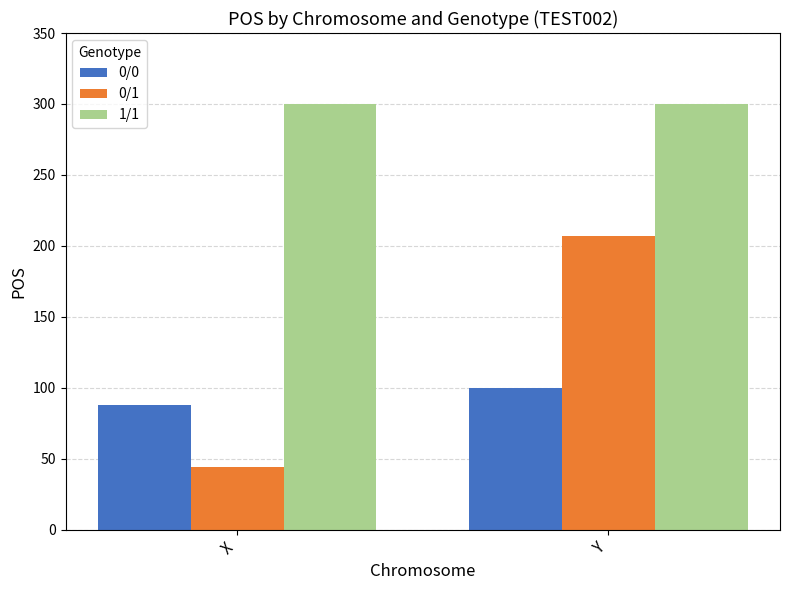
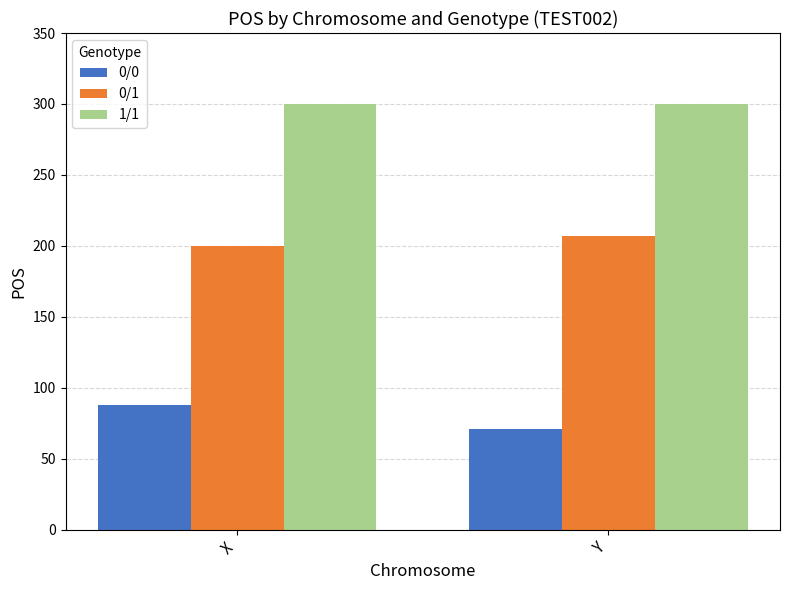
  {
    "0/0": {
      "X": 88,
-     "Y": 100
+     "Y": 71
    },
    "0/1": {
-     "X": 44,
+     "X": 200,
      "Y": 207
    },
    "1/1": {
      "X": 300,
      "Y": 300
    }
  }
